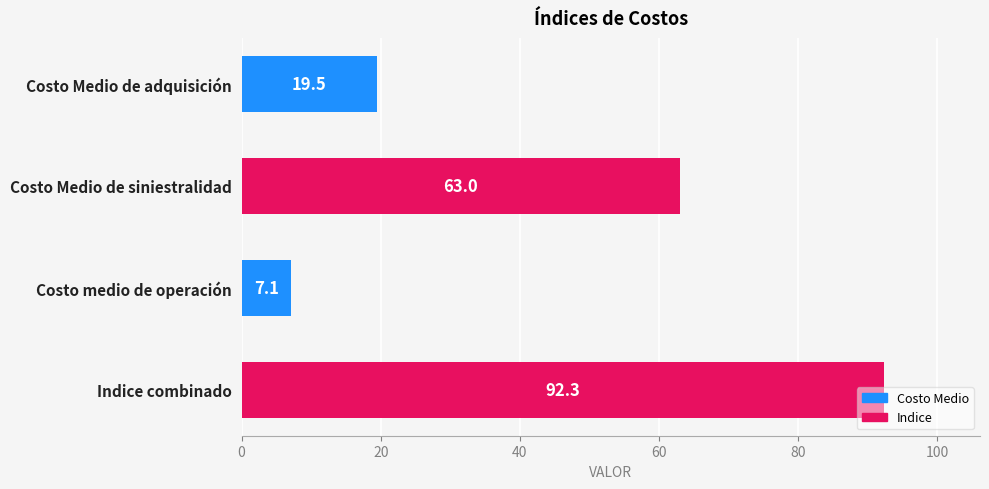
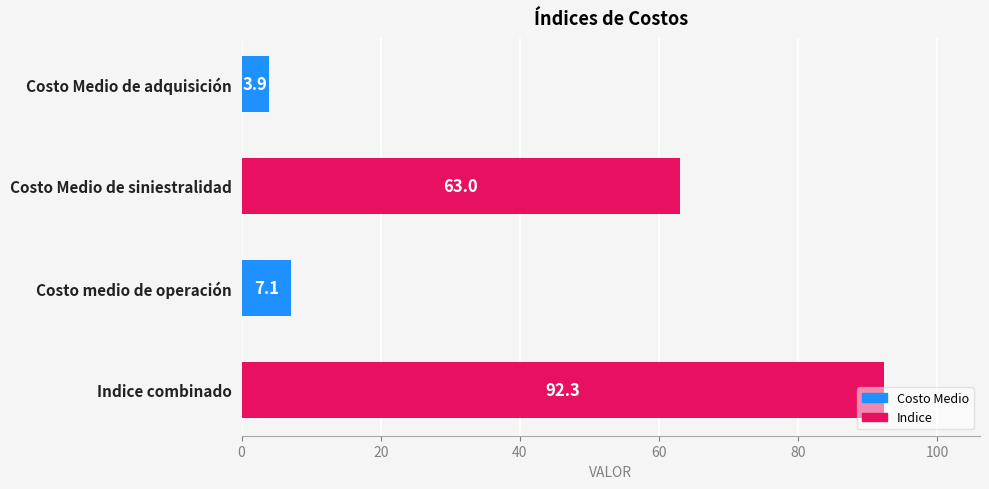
  {
-   "Costo Medio de adquisición": 19.5,
+   "Costo Medio de adquisición": 3.9,
    "Costo Medio de siniestralidad": 63.0,
    "Costo medio de operación": 7.1
  }
